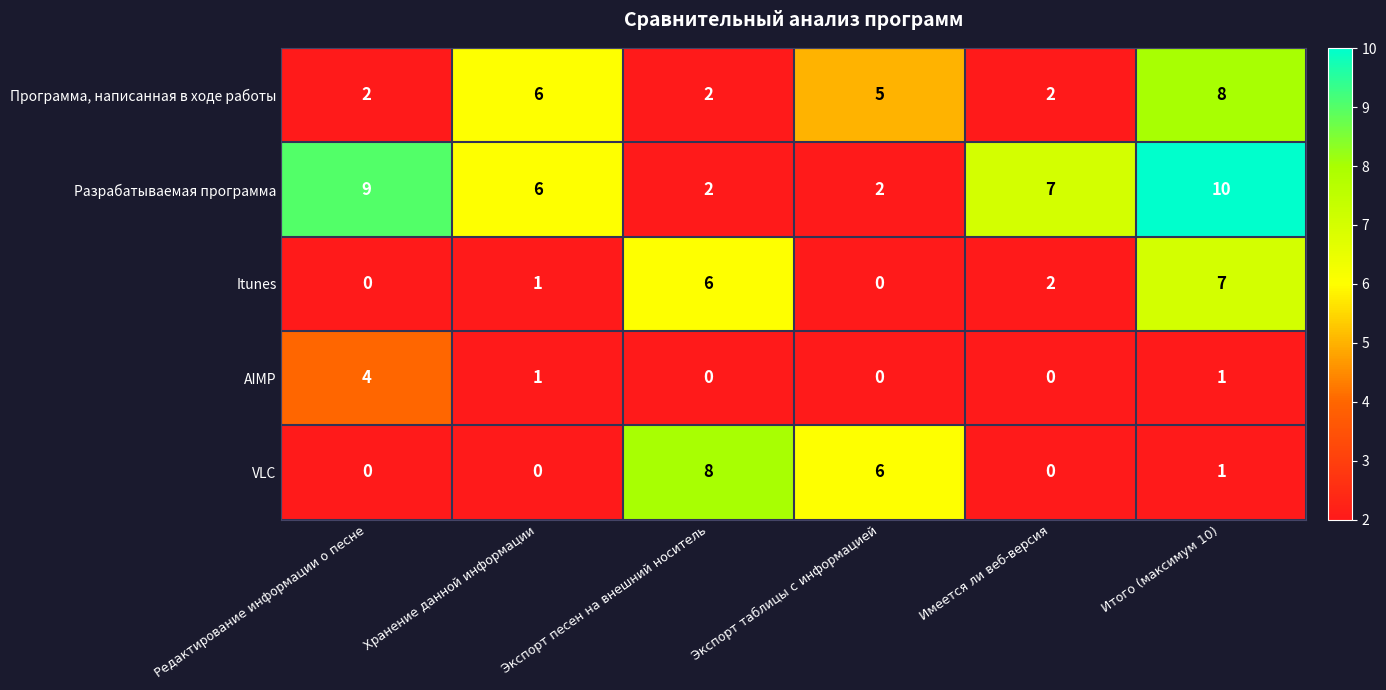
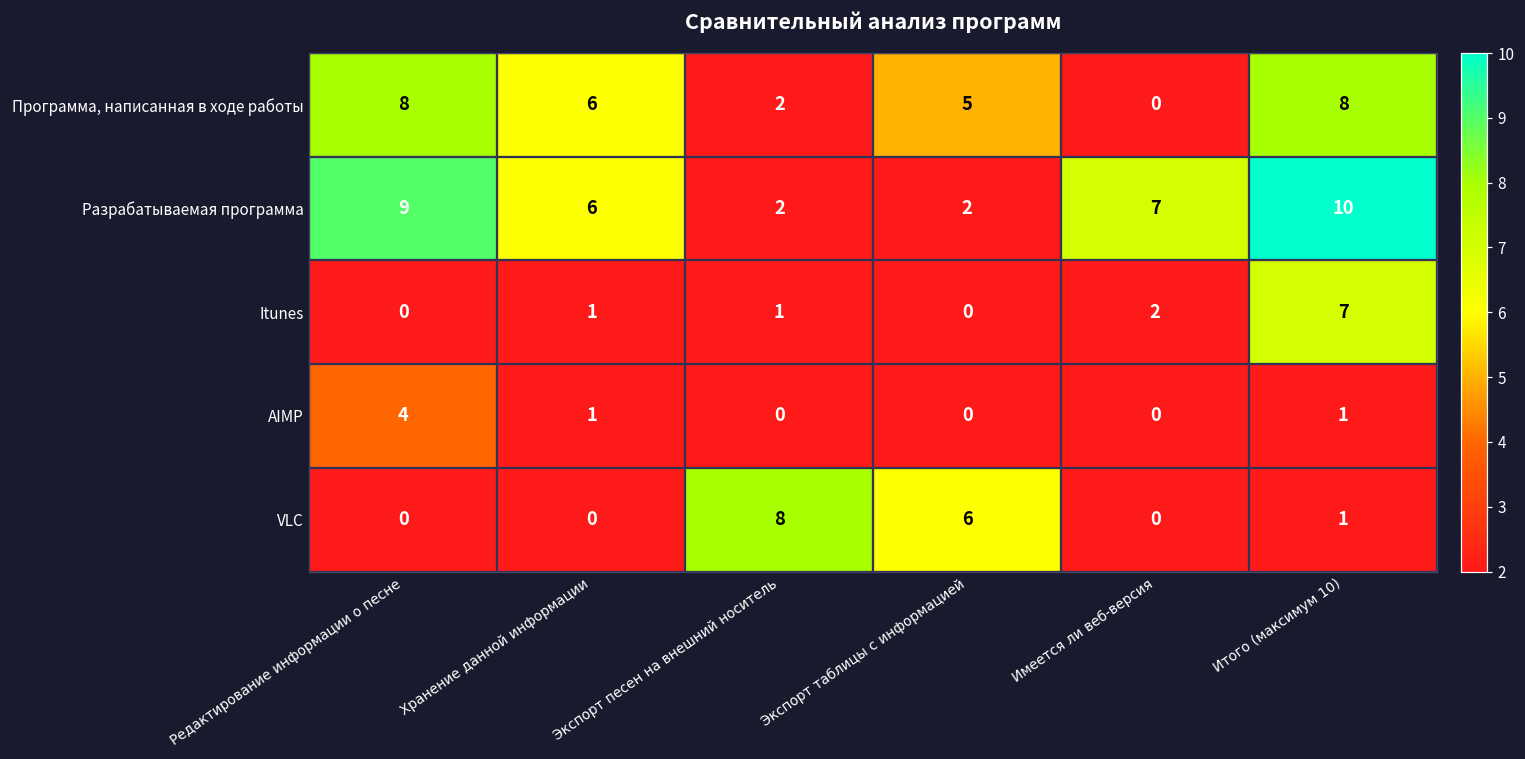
  {
    "Программа, написанная в ходе работы": {
-     "Редактирование информации о песне": 2,
+     "Редактирование информации о песне": 8,
      "Хранение данной информации": 6,
      "Экспорт песен на внешний носитель": 2,
      "Экспорт таблицы с информацией": 5,
-     "Имеется ли веб-версия": 2,
+     "Имеется ли веб-версия": 0,
      "Итого (максимум 10)": 8
    },
    "Разрабатываемая программа": {
      "Редактирование информации о песне": 9,
      "Хранение данной информации": 6,
      "Экспорт песен на внешний носитель": 2,
      "Экспорт таблицы с информацией": 2,
      "Имеется ли веб-версия": 7,
      "Итого (максимум 10)": 10
    },
    "Itunes": {
      "Редактирование информации о песне": 0,
      "Хранение данной информации": 1,
-     "Экспорт песен на внешний носитель": 6,
+     "Экспорт песен на внешний носитель": 1,
      "Экспорт таблицы с информацией": 0,
      "Имеется ли веб-версия": 2,
      "Итого (максимум 10)": 7
    },
    "AIMP": {
      "Редактирование информации о песне": 4,
      "Хранение данной информации": 1,
      "Экспорт песен на внешний носитель": 0,
      "Экспорт таблицы с информацией": 0,
      "Имеется ли веб-версия": 0,
      "Итого (максимум 10)": 1
    },
    "VLC": {
      "Редактирование информации о песне": 0,
      "Хранение данной информации": 0,
      "Экспорт песен на внешний носитель": 8,
      "Экспорт таблицы с информацией": 6,
      "Имеется ли веб-версия": 0,
      "Итого (максимум 10)": 1
    }
  }
